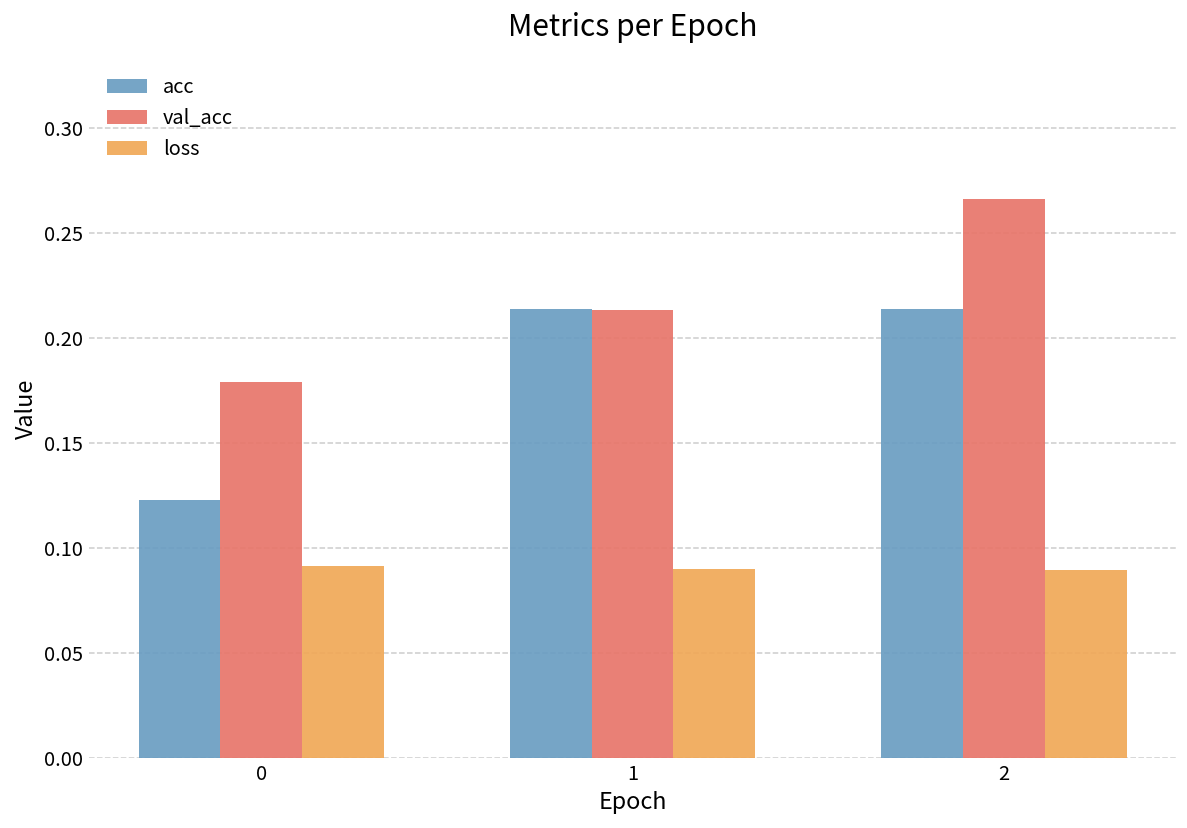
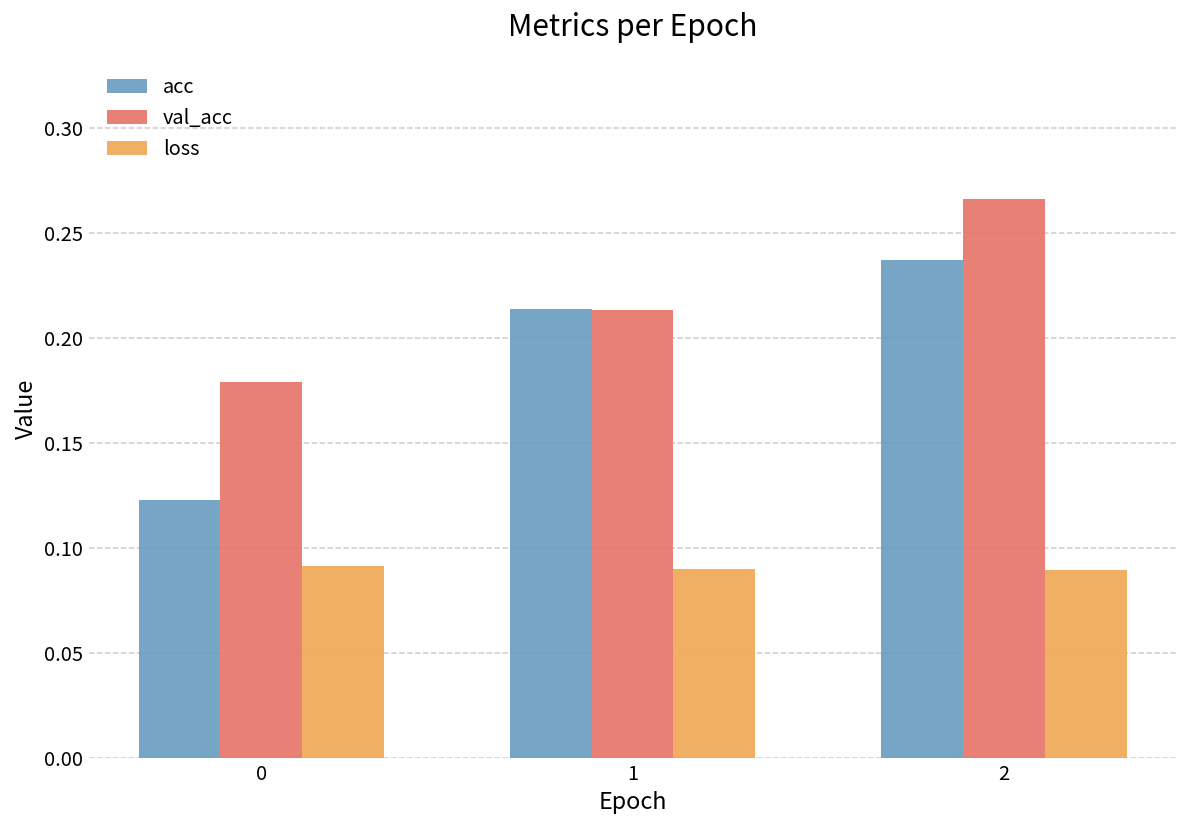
  {
    "acc": {
      "0": 0.123,
      "1": 0.214,
-     "2": 0.214
+     "2": 0.237
    }
  }
